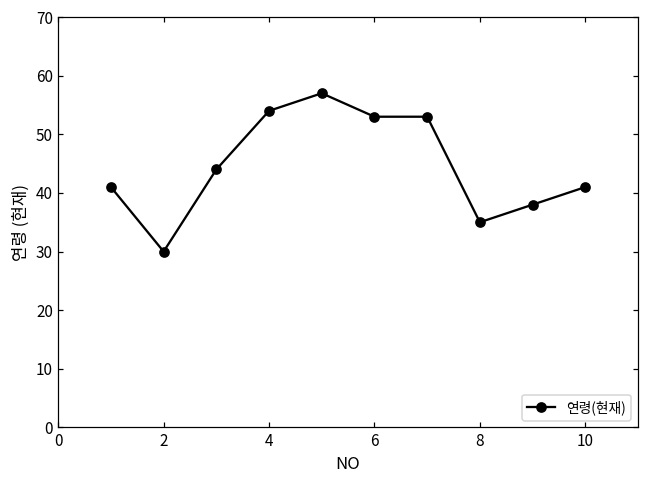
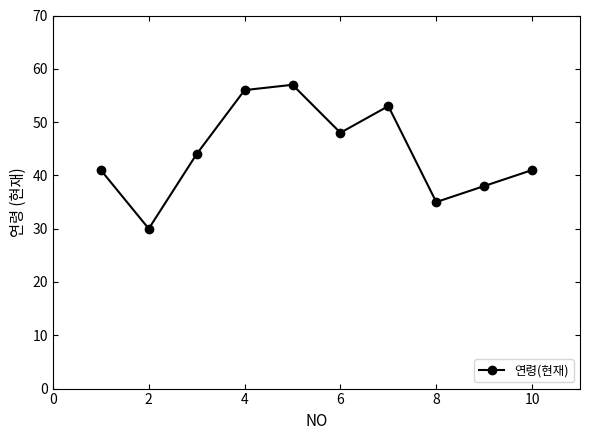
  {
    "2": 30,
-   "4": 54,
-   "6": 53,
+   "4": 56,
+   "6": 48,
    "8": 35,
    "10": 41
  }
